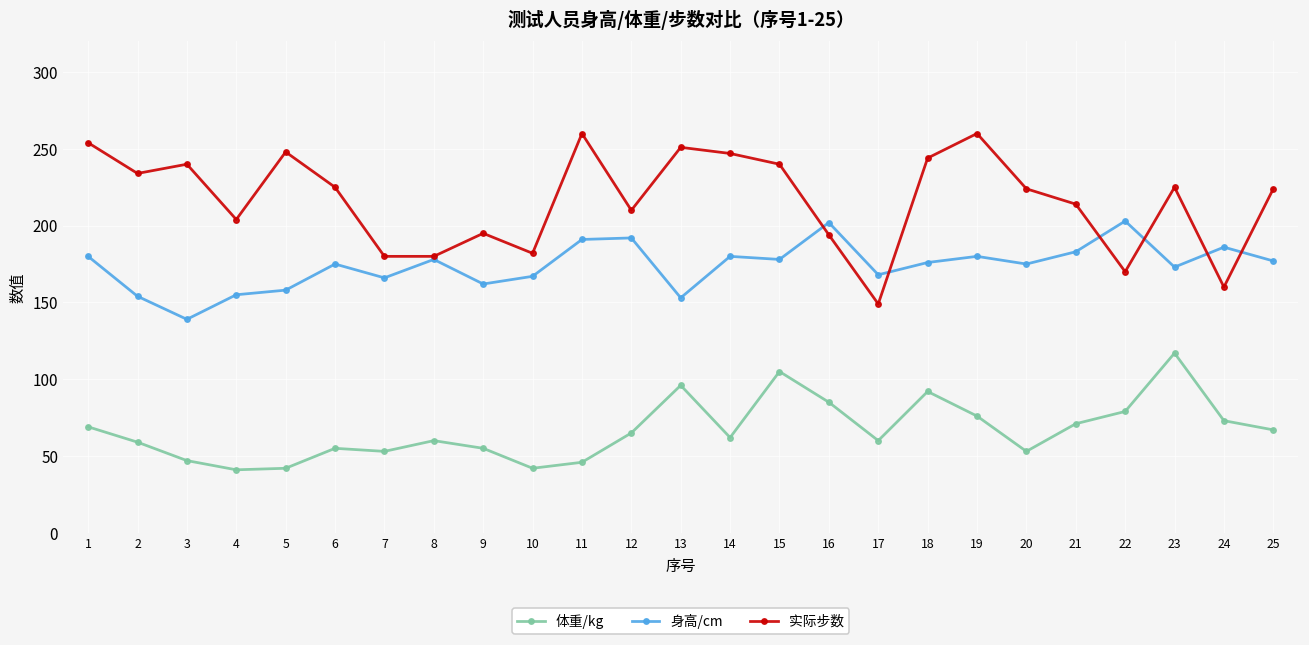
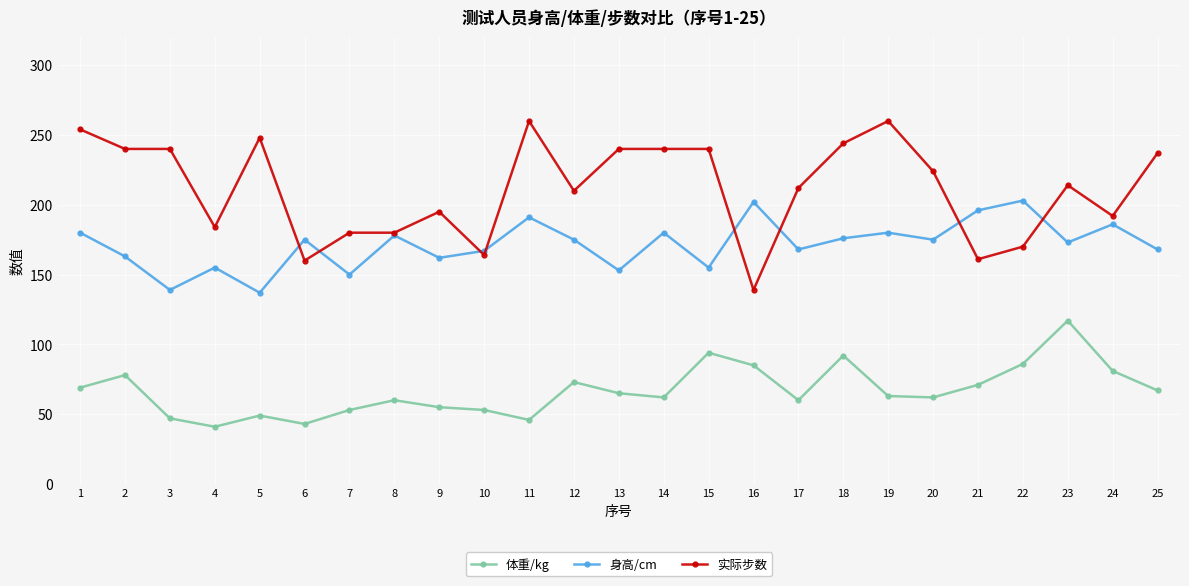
  {
    "体重/kg": {
      "1": 69,
-     "2": 59,
+     "2": 78,
      "3": 47,
      "4": 41,
-     "5": 42,
-     "6": 55,
+     "5": 49,
+     "6": 43,
      "7": 53,
      "8": 60,
      "9": 55,
-     "10": 42,
+     "10": 53,
      "11": 46,
-     "12": 65,
-     "13": 96,
+     "12": 73,
+     "13": 65,
      "14": 62,
-     "15": 105,
+     "15": 94,
      "16": 85,
      "17": 60,
      "18": 92,
-     "19": 76,
-     "20": 53,
+     "19": 63,
+     "20": 62,
      "21": 71,
-     "22": 79,
+     "22": 86,
      "23": 117,
-     "24": 73,
+     "24": 81,
      "25": 67
    },
    "身高/cm": {
      "1": 180,
-     "2": 154,
+     "2": 163,
      "3": 139,
      "4": 155,
-     "5": 158,
+     "5": 137,
      "6": 175,
-     "7": 166,
+     "7": 150,
      "8": 178,
      "9": 162,
      "10": 167,
      "11": 191,
-     "12": 192,
+     "12": 175,
      "13": 153,
      "14": 180,
-     "15": 178,
+     "15": 155,
      "16": 202,
      "17": 168,
      "18": 176,
      "19": 180,
      "20": 175,
-     "21": 183,
+     "21": 196,
      "22": 203,
      "23": 173,
      "24": 186,
-     "25": 177
+     "25": 168
    },
    "实际步数": {
      "1": 254,
-     "2": 234,
+     "2": 240,
      "3": 240,
-     "4": 204,
+     "4": 184,
      "5": 248,
-     "6": 225,
+     "6": 160,
      "7": 180,
      "8": 180,
      "9": 195,
-     "10": 182,
+     "10": 164,
      "11": 260,
      "12": 210,
-     "13": 251,
-     "14": 247,
+     "13": 240,
+     "14": 240,
      "15": 240,
-     "16": 194,
-     "17": 149,
+     "16": 139,
+     "17": 212,
      "18": 244,
      "19": 260,
      "20": 224,
-     "21": 214,
+     "21": 161,
      "22": 170,
-     "23": 225,
-     "24": 160,
-     "25": 224
+     "23": 214,
+     "24": 192,
+     "25": 237
    }
  }
